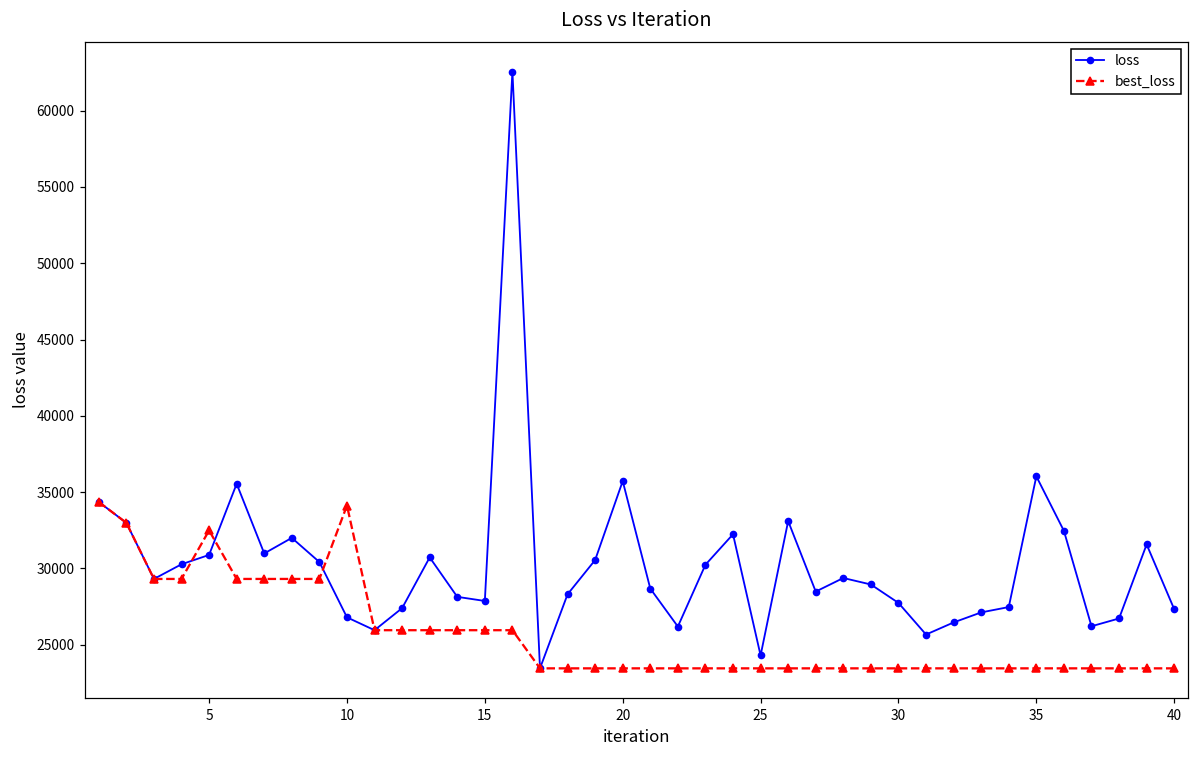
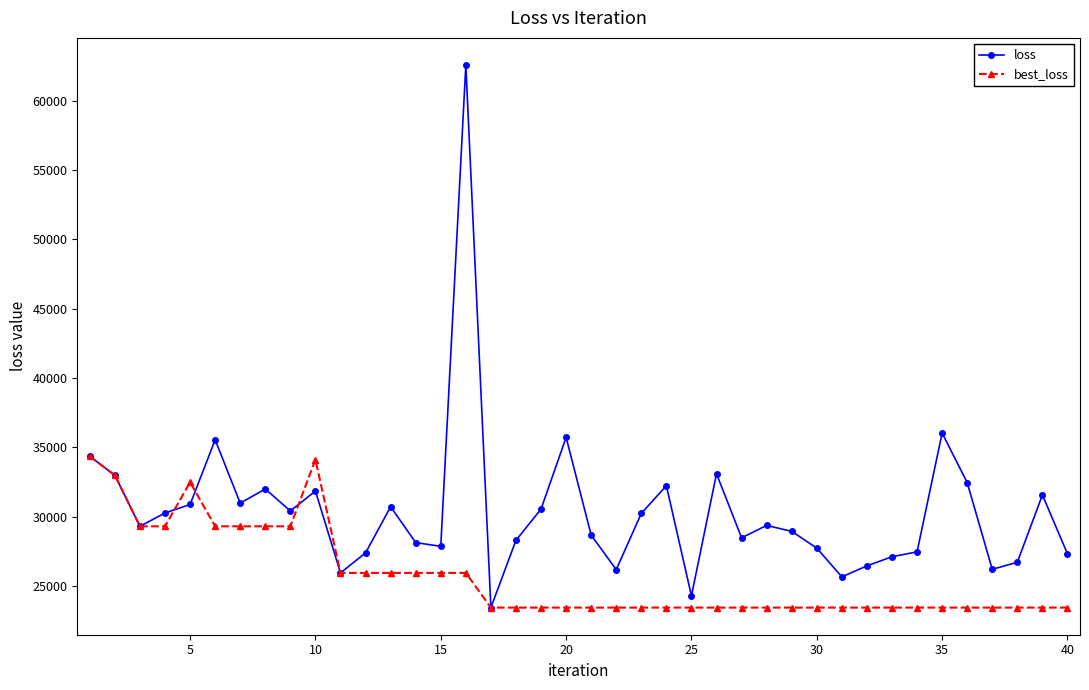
  {
    "loss": {
      "5": 30900,
-     "10": 26800,
+     "10": 31900,
      "15": 27900,
      "20": 35700,
      "25": 24300,
      "30": 27700,
      "35": 36000,
      "40": 27300
    },
    "best_loss": {
      "5": 32500,
      "10": 34100,
      "15": 26000,
      "20": 23500,
      "25": 23500,
      "30": 23500,
      "35": 23500,
      "40": 23500
    }
  }
